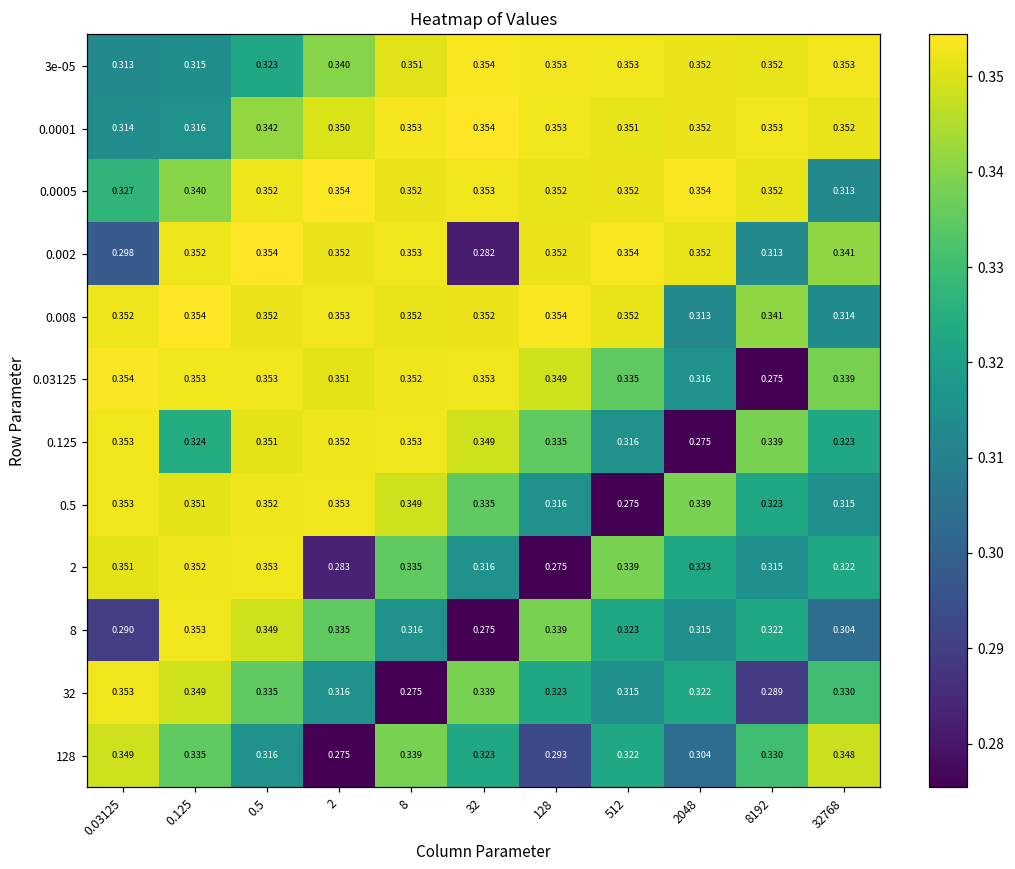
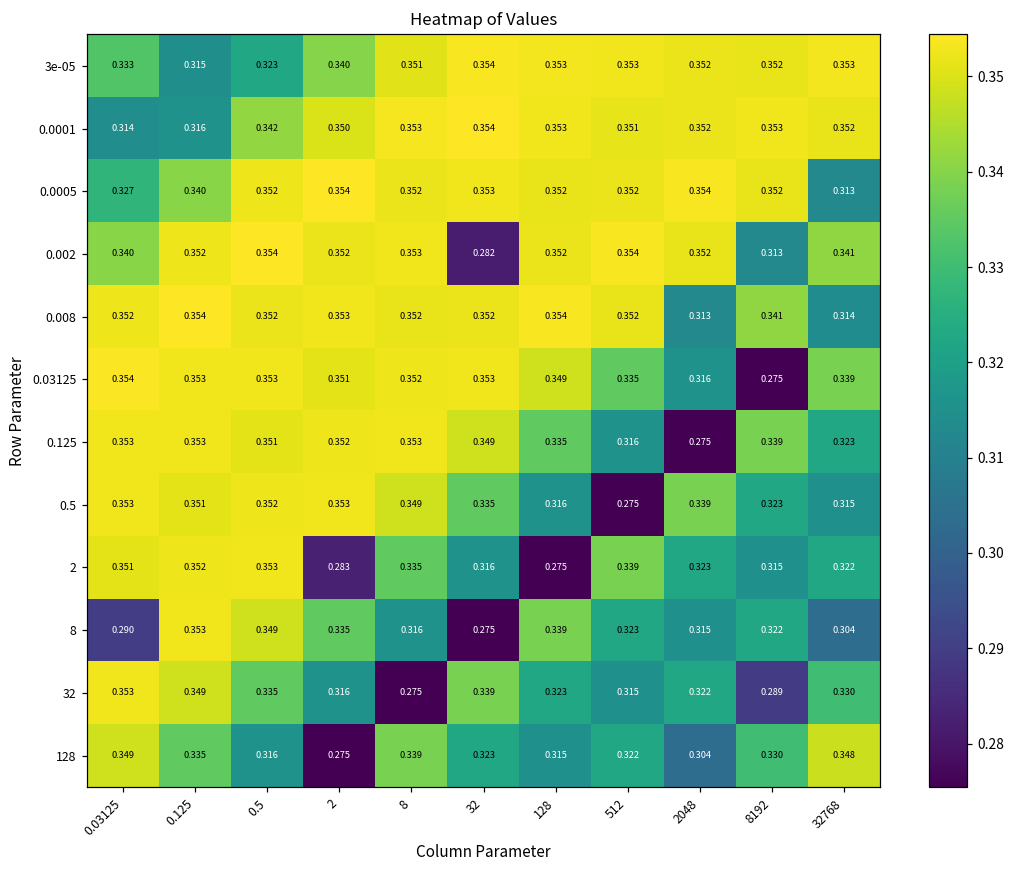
  {
    "3e-05": {
-     "0.03125": 0.313,
+     "0.03125": 0.333,
      "0.125": 0.315,
      "0.5": 0.323,
      "2": 0.340,
      "8": 0.351,
      "32": 0.354,
      "128": 0.353,
      "512": 0.353,
      "2048": 0.352,
      "8192": 0.352,
      "32768": 0.353
    },
    "0.0001": {
      "0.03125": 0.314,
      "0.125": 0.316,
      "0.5": 0.342,
      "2": 0.350,
      "8": 0.353,
      "32": 0.354,
      "128": 0.353,
      "512": 0.351,
      "2048": 0.352,
      "8192": 0.353,
      "32768": 0.352
    },
    "0.0005": {
      "0.03125": 0.327,
      "0.125": 0.340,
      "0.5": 0.352,
      "2": 0.354,
      "8": 0.352,
      "32": 0.353,
      "128": 0.352,
      "512": 0.352,
      "2048": 0.354,
      "8192": 0.352,
      "32768": 0.313
    },
    "0.002": {
-     "0.03125": 0.298,
+     "0.03125": 0.340,
      "0.125": 0.352,
      "0.5": 0.354,
      "2": 0.352,
      "8": 0.353,
      "32": 0.282,
      "128": 0.352,
      "512": 0.354,
      "2048": 0.352,
      "8192": 0.313,
      "32768": 0.341
    },
    "0.008": {
      "0.03125": 0.352,
      "0.125": 0.354,
      "0.5": 0.352,
      "2": 0.353,
      "8": 0.352,
      "32": 0.352,
      "128": 0.354,
      "512": 0.352,
      "2048": 0.313,
      "8192": 0.341,
      "32768": 0.314
    },
    "0.03125": {
      "0.03125": 0.354,
      "0.125": 0.353,
      "0.5": 0.353,
      "2": 0.351,
      "8": 0.352,
      "32": 0.353,
      "128": 0.349,
      "512": 0.335,
      "2048": 0.316,
      "8192": 0.275,
      "32768": 0.339
    },
    "0.125": {
      "0.03125": 0.353,
-     "0.125": 0.324,
+     "0.125": 0.353,
      "0.5": 0.351,
      "2": 0.352,
      "8": 0.353,
      "32": 0.349,
      "128": 0.335,
      "512": 0.316,
      "2048": 0.275,
      "8192": 0.339,
      "32768": 0.323
    },
    "0.5": {
      "0.03125": 0.353,
      "0.125": 0.351,
      "0.5": 0.352,
      "2": 0.353,
      "8": 0.349,
      "32": 0.335,
      "128": 0.316,
      "512": 0.275,
      "2048": 0.339,
      "8192": 0.323,
      "32768": 0.315
    },
    "2": {
      "0.03125": 0.351,
      "0.125": 0.352,
      "0.5": 0.353,
      "2": 0.283,
      "8": 0.335,
      "32": 0.316,
      "128": 0.275,
      "512": 0.339,
      "2048": 0.323,
      "8192": 0.315,
      "32768": 0.322
    },
    "8": {
      "0.03125": 0.290,
      "0.125": 0.353,
      "0.5": 0.349,
      "2": 0.335,
      "8": 0.316,
      "32": 0.275,
      "128": 0.339,
      "512": 0.323,
      "2048": 0.315,
      "8192": 0.322,
      "32768": 0.304
    },
    "32": {
      "0.03125": 0.353,
      "0.125": 0.349,
      "0.5": 0.335,
      "2": 0.316,
      "8": 0.275,
      "32": 0.339,
      "128": 0.323,
      "512": 0.315,
      "2048": 0.322,
      "8192": 0.289,
      "32768": 0.330
    },
    "128": {
      "0.03125": 0.349,
      "0.125": 0.335,
      "0.5": 0.316,
      "2": 0.275,
      "8": 0.339,
      "32": 0.323,
-     "128": 0.293,
+     "128": 0.315,
      "512": 0.322,
      "2048": 0.304,
      "8192": 0.330,
      "32768": 0.348
    }
  }
